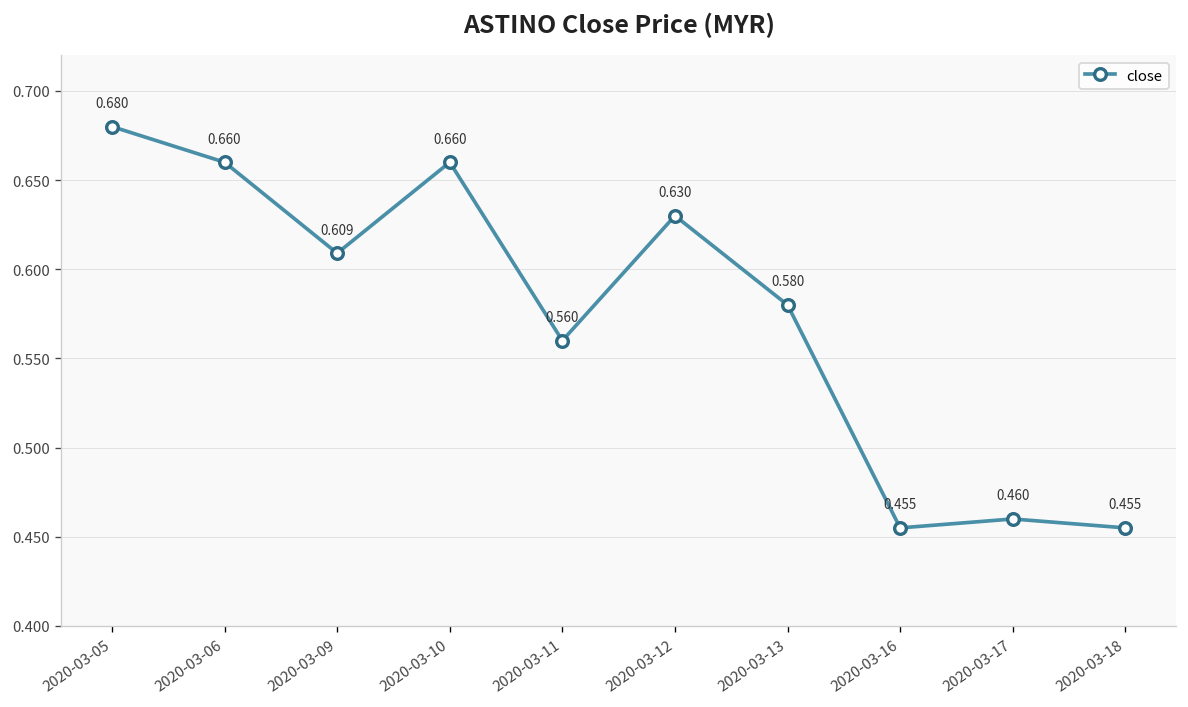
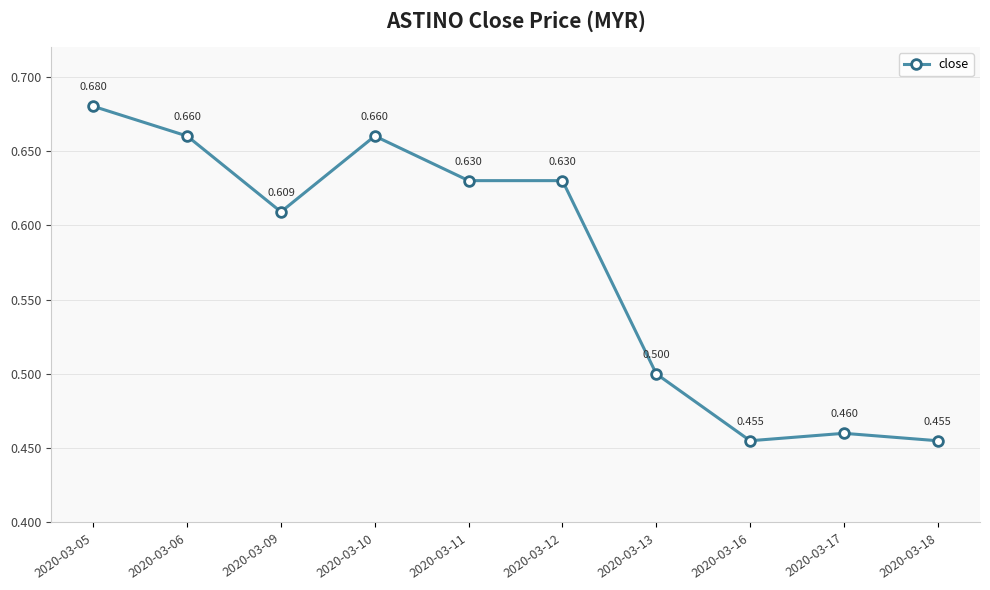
  {
    "2020-03-05": 0.680,
    "2020-03-06": 0.660,
    "2020-03-09": 0.609,
    "2020-03-10": 0.660,
-   "2020-03-11": 0.560,
+   "2020-03-11": 0.630,
    "2020-03-12": 0.630,
-   "2020-03-13": 0.580,
+   "2020-03-13": 0.500,
    "2020-03-16": 0.455,
    "2020-03-17": 0.460,
    "2020-03-18": 0.455
  }
